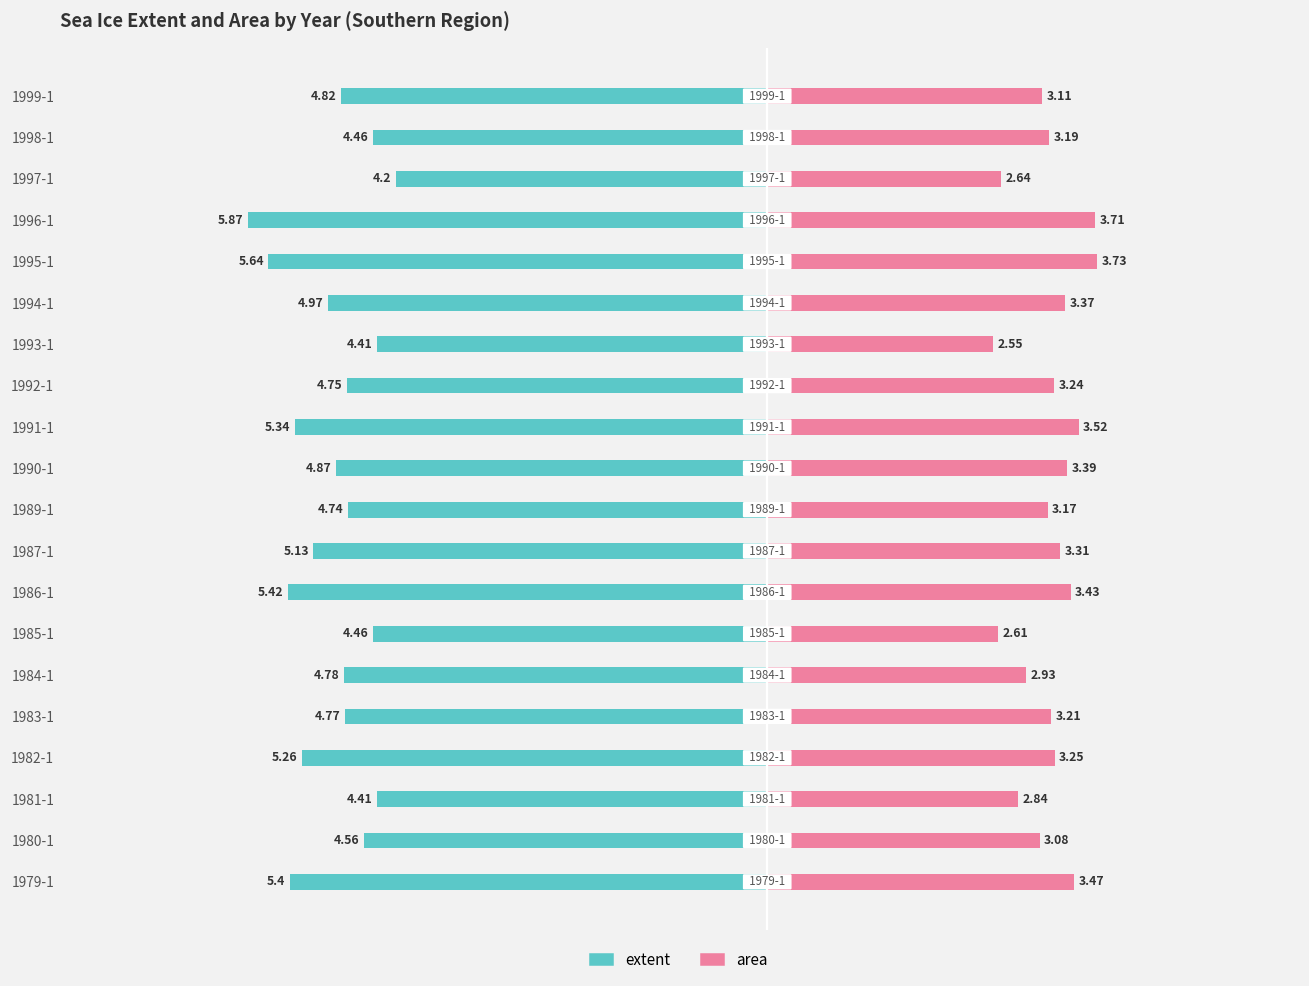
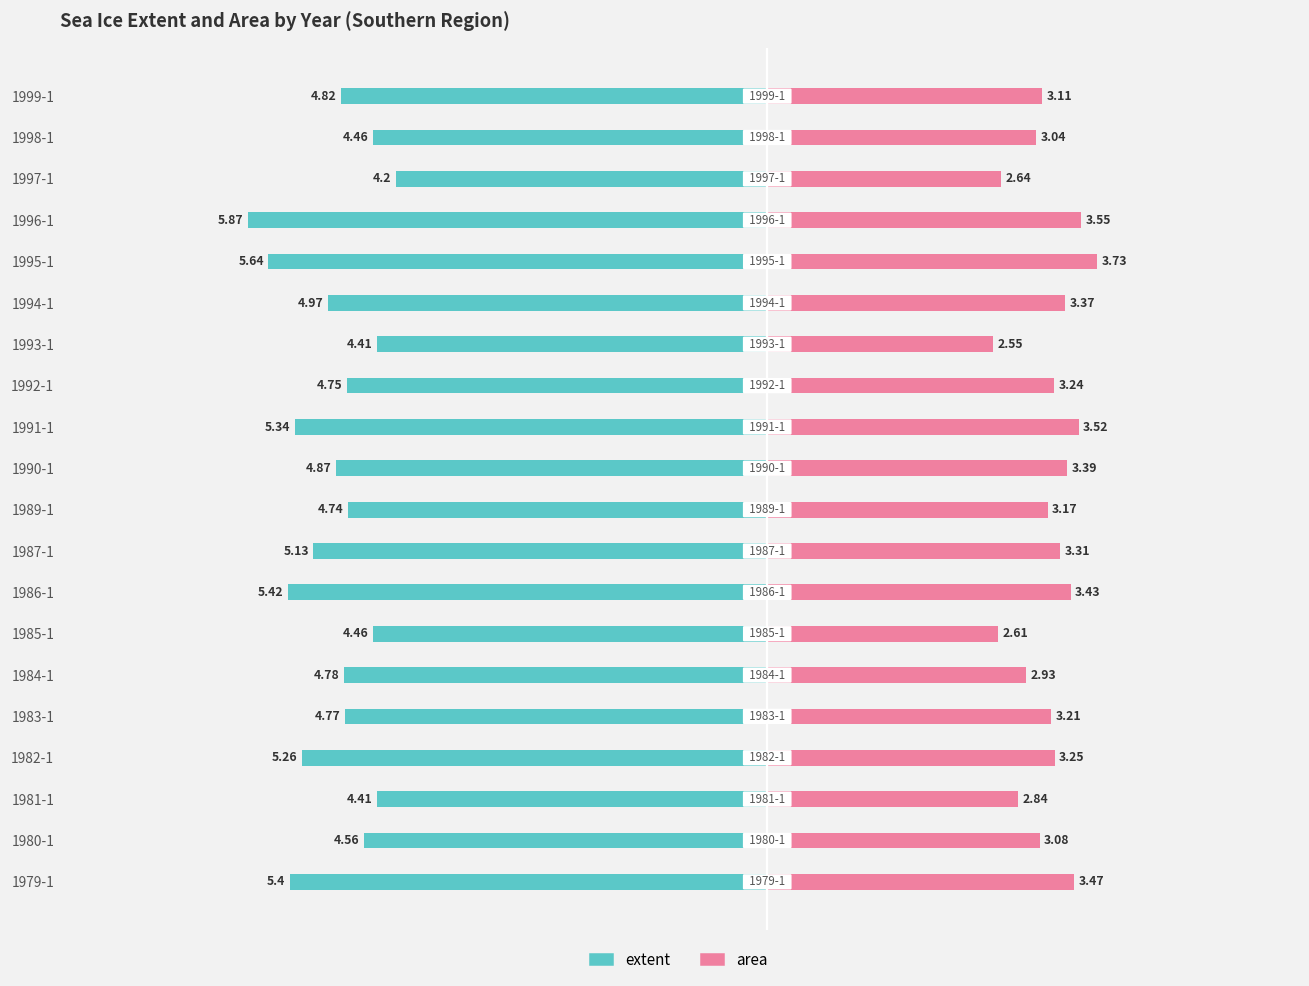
  {
    "area": {
      "1999-1": 3.11,
-     "1998-1": 3.19,
+     "1998-1": 3.04,
      "1997-1": 2.64,
-     "1996-1": 3.71,
+     "1996-1": 3.55,
      "1995-1": 3.73,
      "1994-1": 3.37,
      "1993-1": 2.55,
      "1992-1": 3.24,
      "1991-1": 3.52,
      "1990-1": 3.39,
      "1989-1": 3.17,
      "1987-1": 3.31,
      "1986-1": 3.43,
      "1985-1": 2.61,
      "1984-1": 2.93,
      "1983-1": 3.21,
      "1982-1": 3.25,
      "1981-1": 2.84,
      "1980-1": 3.08,
      "1979-1": 3.47
    }
  }
